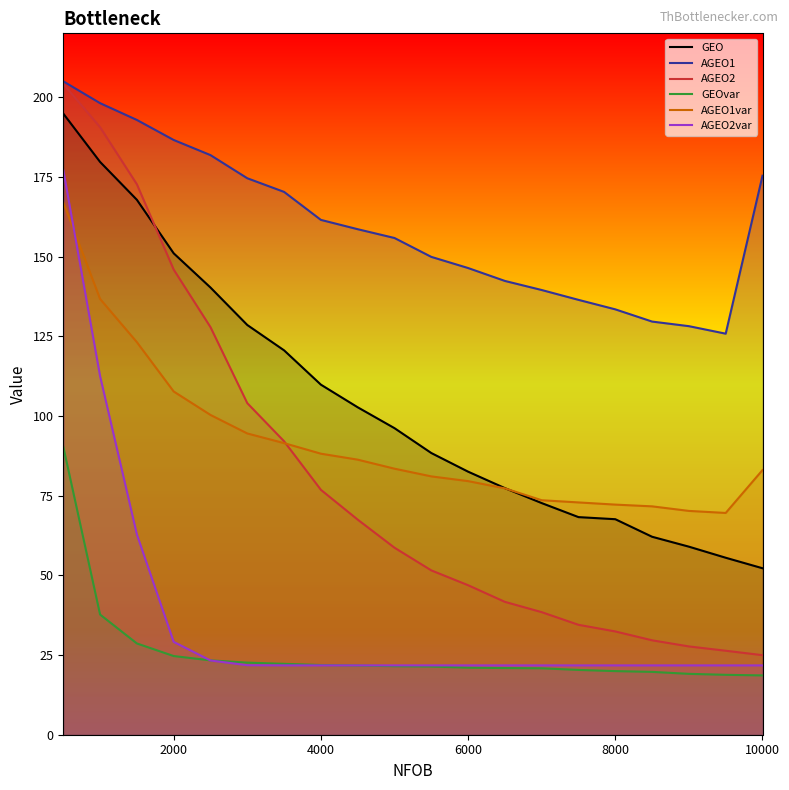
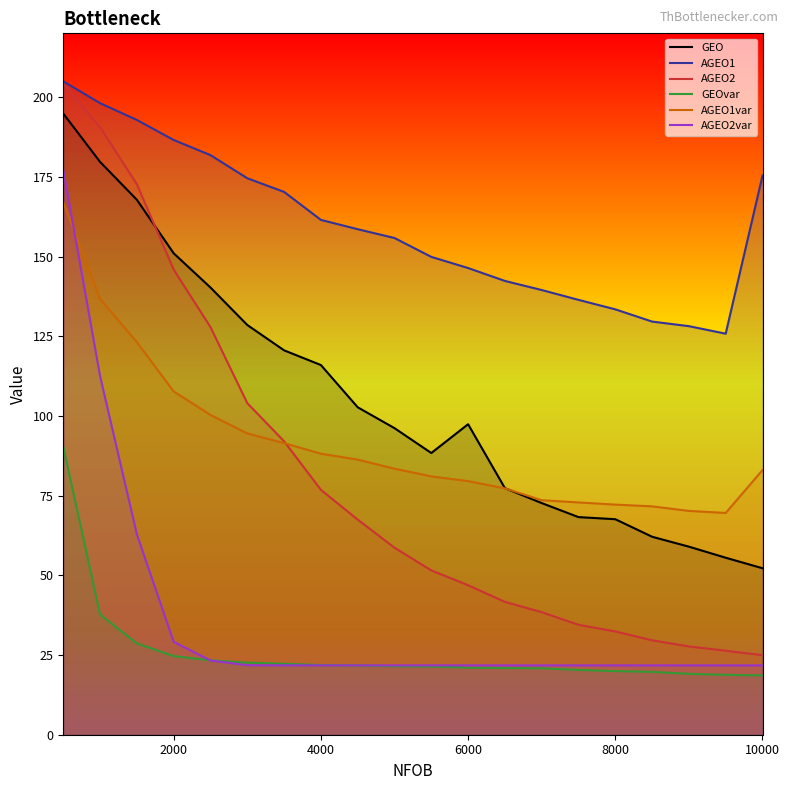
  {
    "GEO": {
      "2000": 151,
-     "4000": 110,
-     "6000": 83,
+     "4000": 116,
+     "6000": 97,
      "8000": 68,
      "10000": 52
    },
    "AGEO1": {
      "2000": 187,
      "4000": 161,
      "6000": 146,
      "8000": 133,
      "10000": 175
    },
    "AGEO2": {
      "2000": 146,
      "4000": 77,
      "6000": 47,
      "8000": 32,
      "10000": 25
    },
    "GEOvar": {
      "2000": 25,
      "8000": 20,
      "10000": 19
    },
    "AGEO1var": {
      "2000": 108,
      "4000": 88,
      "6000": 80,
      "8000": 72,
      "10000": 83
    },
    "AGEO2var": {
      "2000": 29,
      "8000": 22,
      "10000": 22
    }
  }
